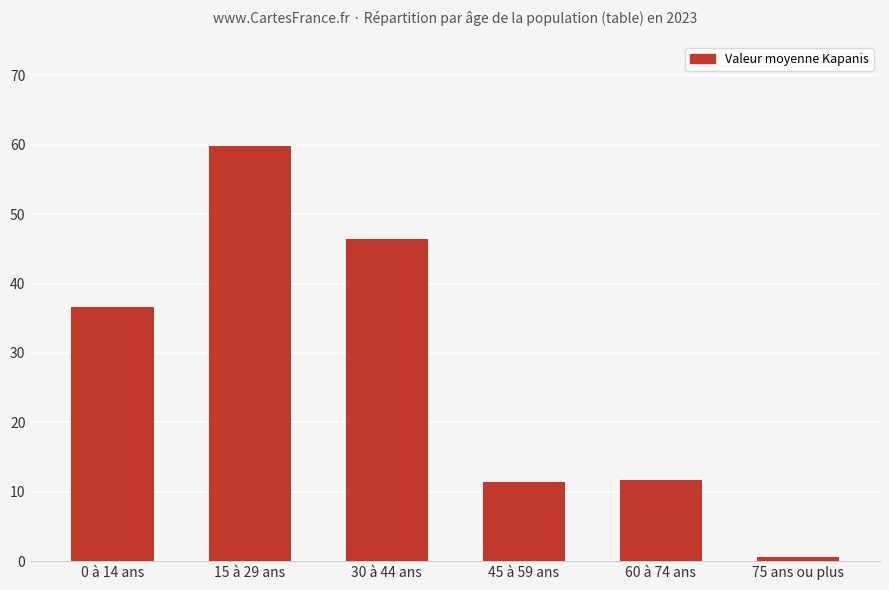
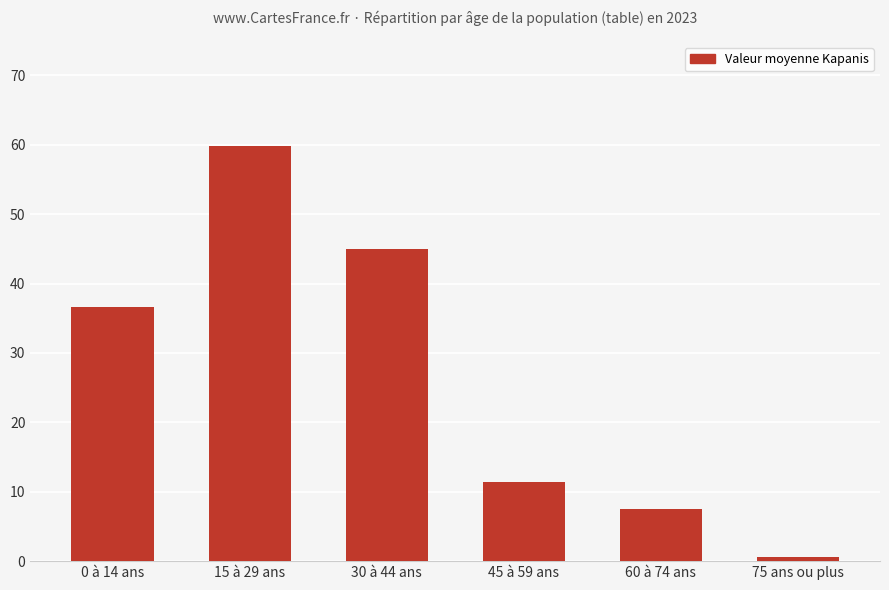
  {
    "0 à 14 ans": 37,
    "15 à 29 ans": 60,
-   "30 à 44 ans": 46,
+   "30 à 44 ans": 45,
    "45 à 59 ans": 11,
-   "60 à 74 ans": 12,
+   "60 à 74 ans": 7,
    "75 ans ou plus": 1
  }
